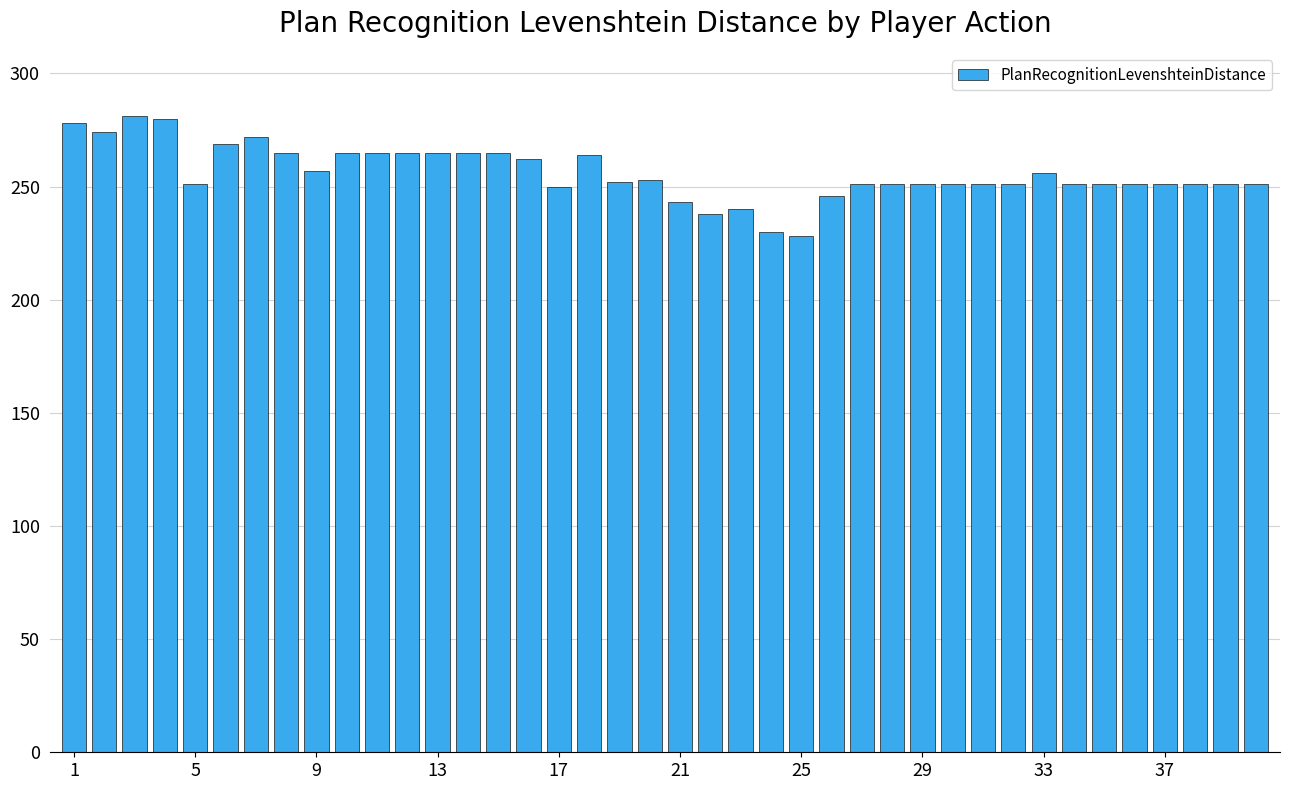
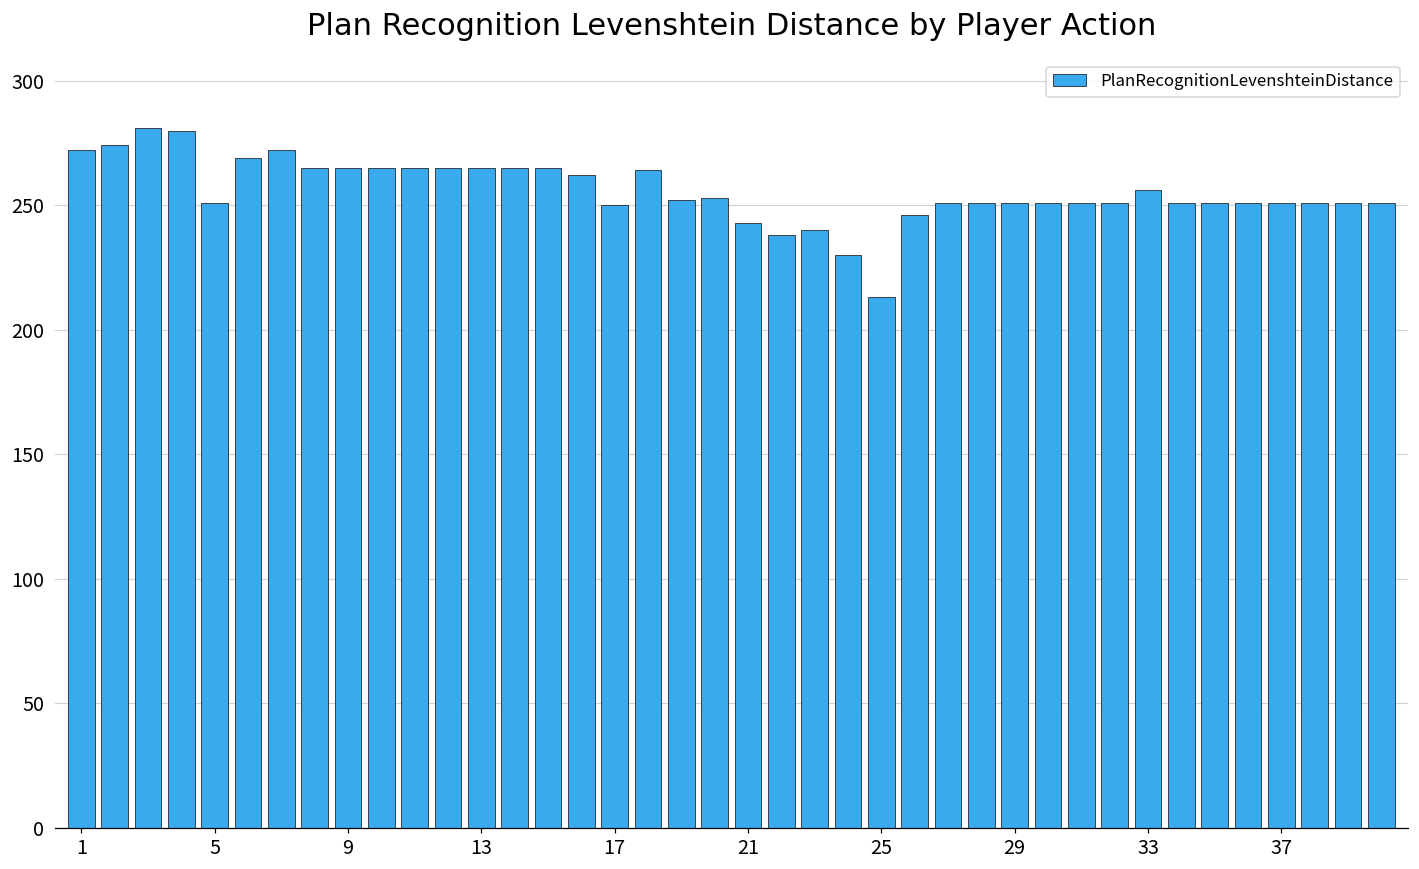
  {
-   "1": 278,
+   "1": 272,
    "5": 251,
-   "9": 257,
+   "9": 265,
    "13": 265,
    "17": 250,
    "21": 243,
-   "25": 228,
+   "25": 213,
    "29": 251,
    "33": 256,
    "37": 251
  }
